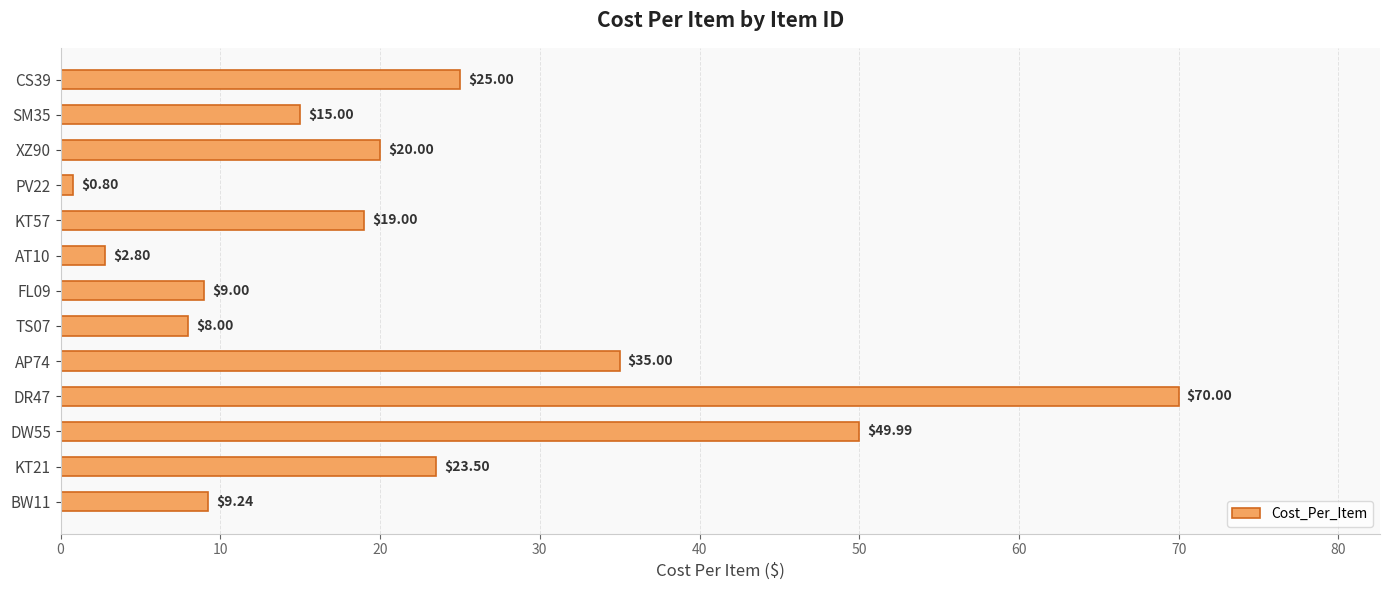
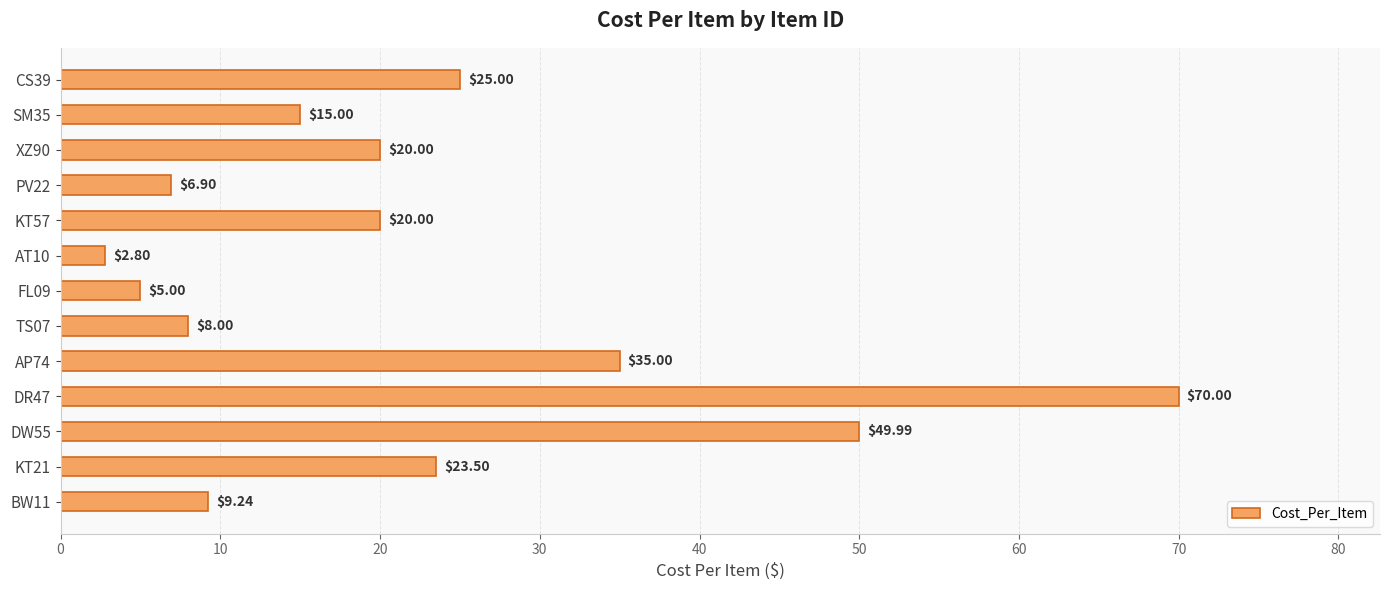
  {
    "CS39": "$25.00",
    "SM35": "$15.00",
    "XZ90": "$20.00",
-   "PV22": "$0.80",
-   "KT57": "$19.00",
+   "PV22": "$6.90",
+   "KT57": "$20.00",
    "AT10": "$2.80",
-   "FL09": "$9.00",
+   "FL09": "$5.00",
    "TS07": "$8.00",
    "AP74": "$35.00",
    "DR47": "$70.00",
    "DW55": "$49.99",
    "KT21": "$23.50",
    "BW11": "$9.24"
  }
